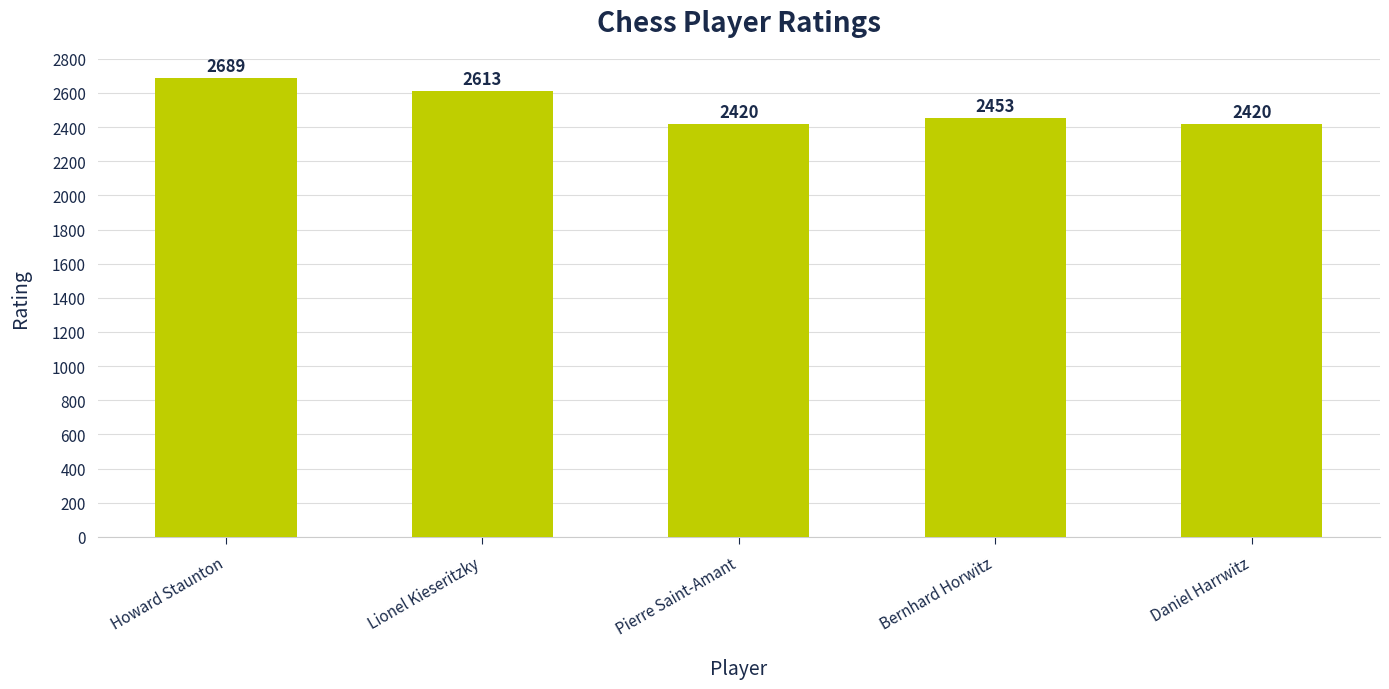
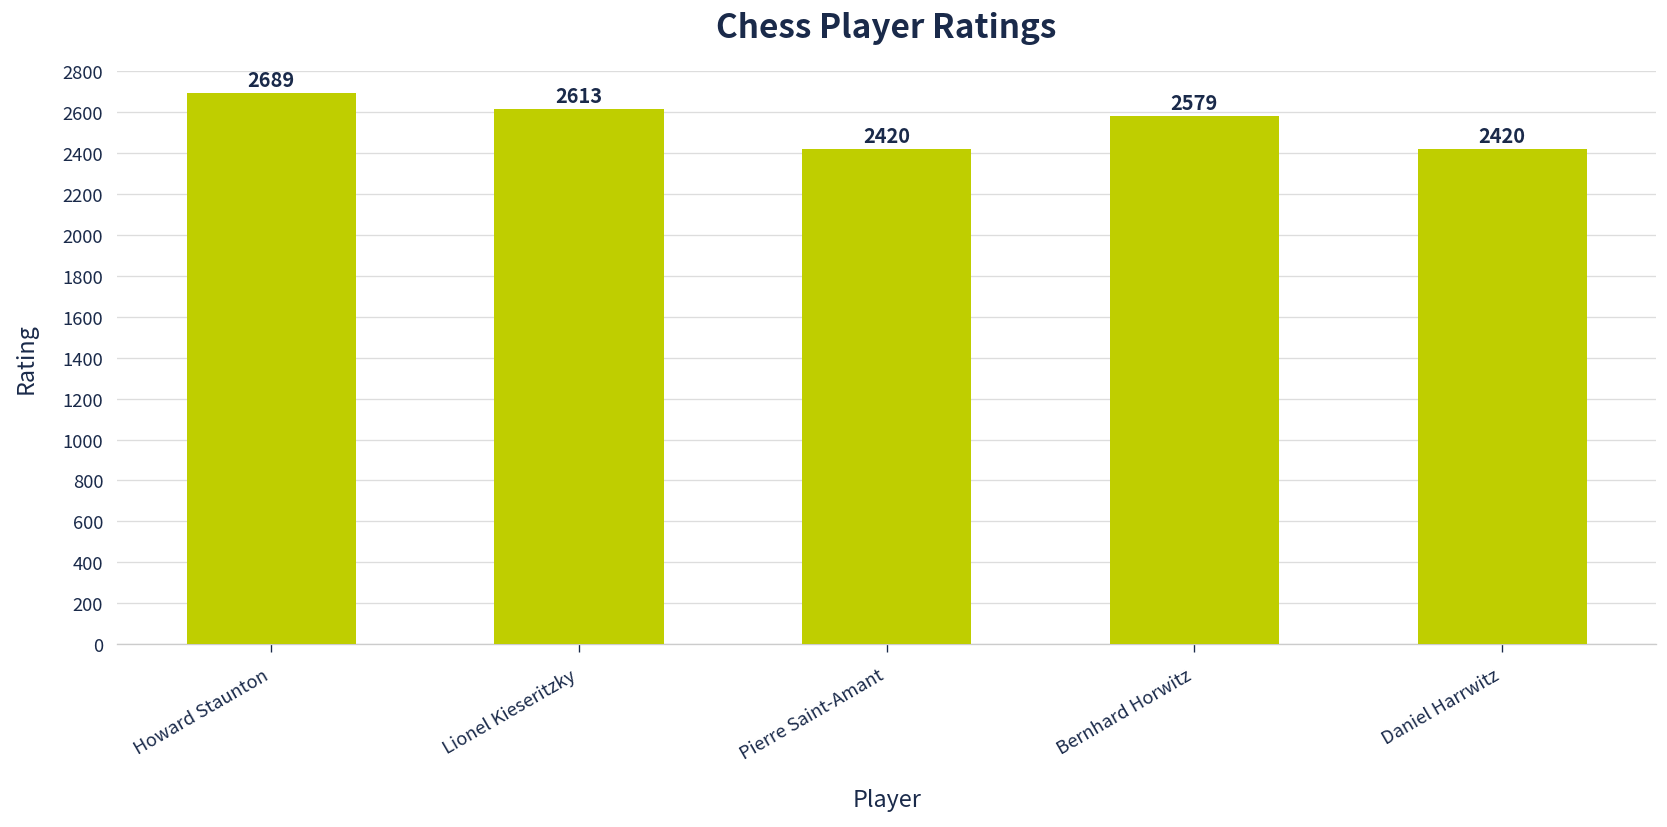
  {
    "Howard Staunton": 2689,
    "Lionel Kieseritzky": 2613,
    "Pierre Saint-Amant": 2420,
-   "Bernhard Horwitz": 2453,
+   "Bernhard Horwitz": 2579,
    "Daniel Harrwitz": 2420
  }
